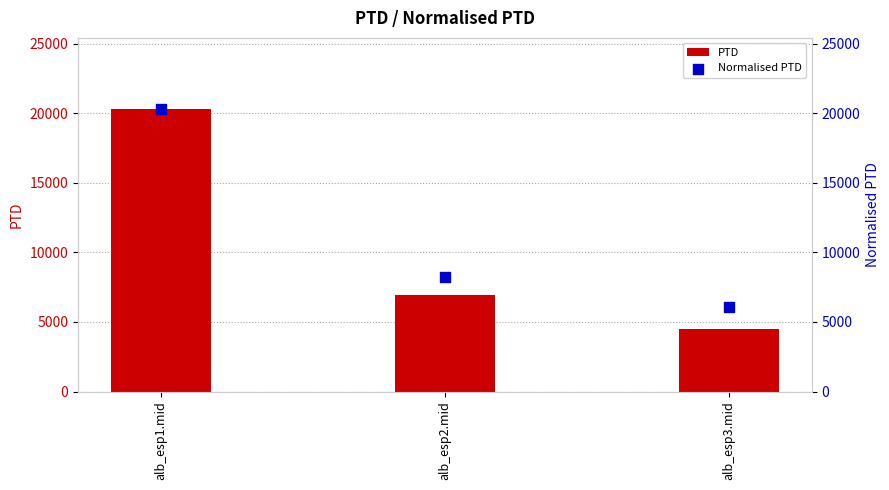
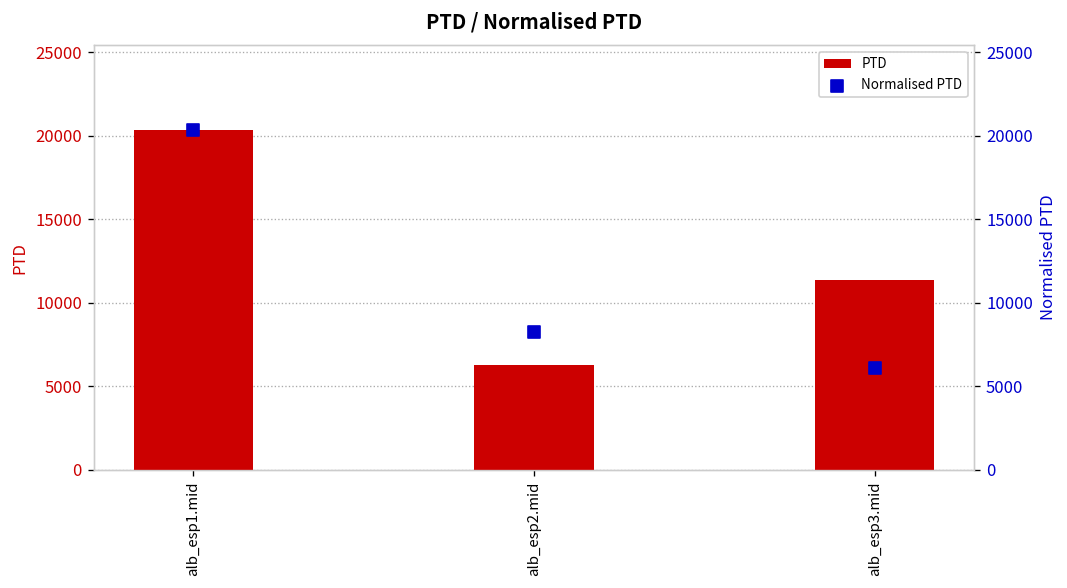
  {
    "PTD": {
      "alb_esp1.mid": 20300,
-     "alb_esp2.mid": 6900,
-     "alb_esp3.mid": 4500
+     "alb_esp2.mid": 6300,
+     "alb_esp3.mid": 11400
    }
  }
